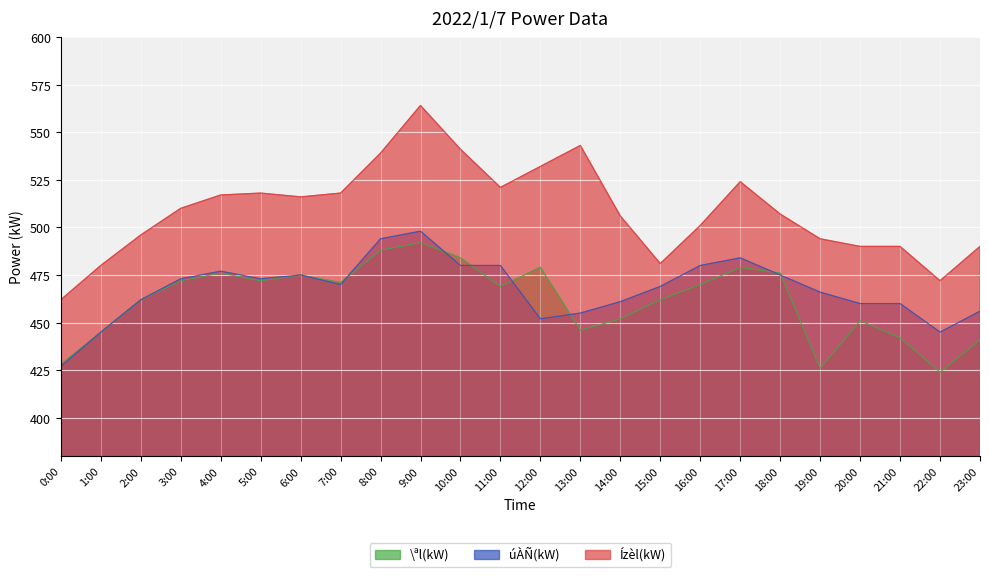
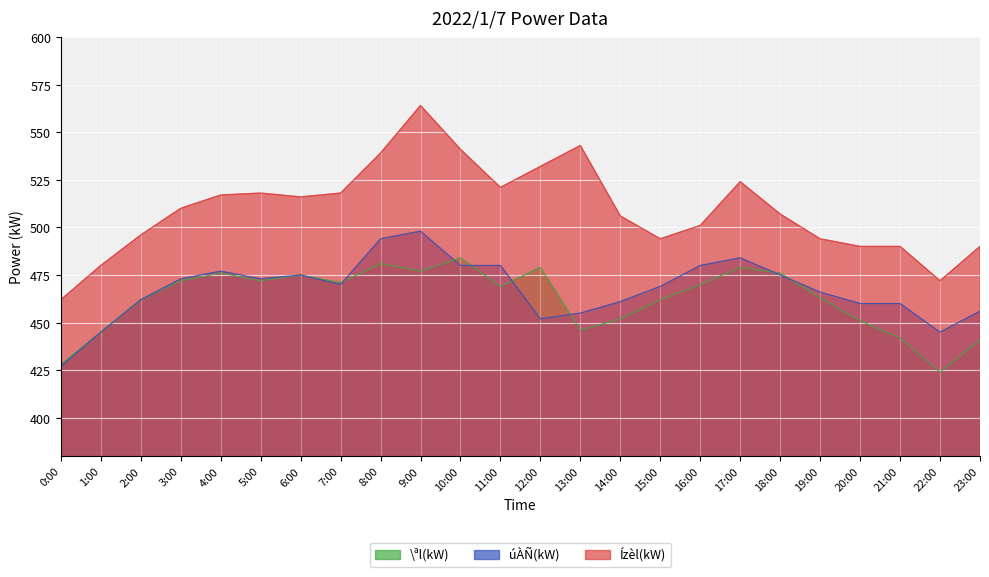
  {
    "\\ªl(kW)": {
-     "8:00": 488,
-     "9:00": 492,
+     "8:00": 481,
+     "9:00": 477,
      "10:00": 484,
      "11:00": 469,
      "12:00": 479,
      "13:00": 446,
      "14:00": 452,
      "15:00": 462,
      "16:00": 470,
      "17:00": 479,
-     "19:00": 426,
+     "19:00": 463,
      "20:00": 451,
      "21:00": 442,
      "22:00": 424,
      "23:00": 441
    },
    "úÀÑ(kW)": {
      "8:00": 494,
      "9:00": 498,
      "10:00": 480,
      "11:00": 480,
      "12:00": 452,
      "13:00": 455,
      "14:00": 461,
      "15:00": 469,
      "16:00": 480,
      "17:00": 484,
      "19:00": 466,
      "20:00": 460,
      "21:00": 460,
      "22:00": 445,
      "23:00": 456
    },
    "Ízèl(kW)": {
      "0:00": 462,
      "1:00": 480,
      "2:00": 496,
      "3:00": 510,
      "4:00": 517,
      "5:00": 518,
      "6:00": 516,
      "7:00": 518,
      "8:00": 539,
      "9:00": 564,
      "10:00": 541,
      "11:00": 521,
      "12:00": 532,
      "13:00": 543,
      "14:00": 506,
-     "15:00": 481,
+     "15:00": 494,
      "16:00": 501,
      "17:00": 524,
      "18:00": 507,
      "19:00": 494,
      "20:00": 490,
      "21:00": 490,
      "22:00": 472,
      "23:00": 490
    }
  }
